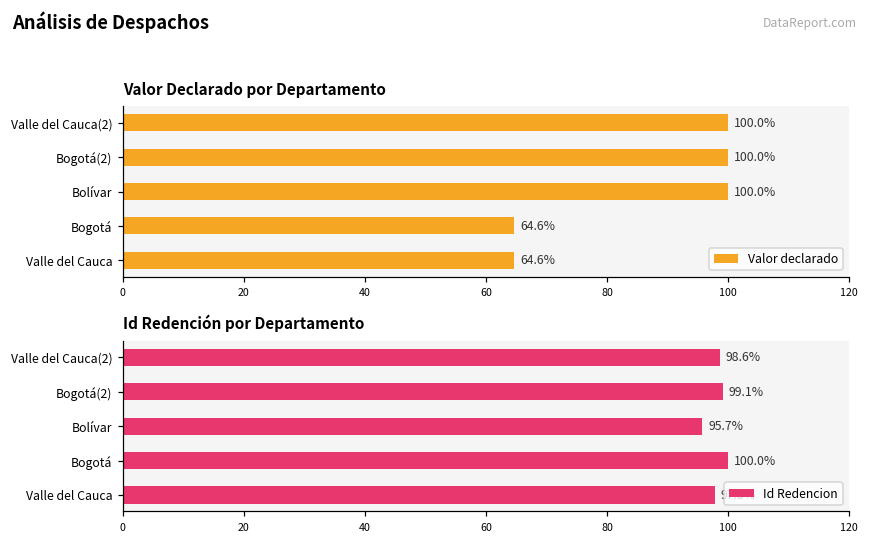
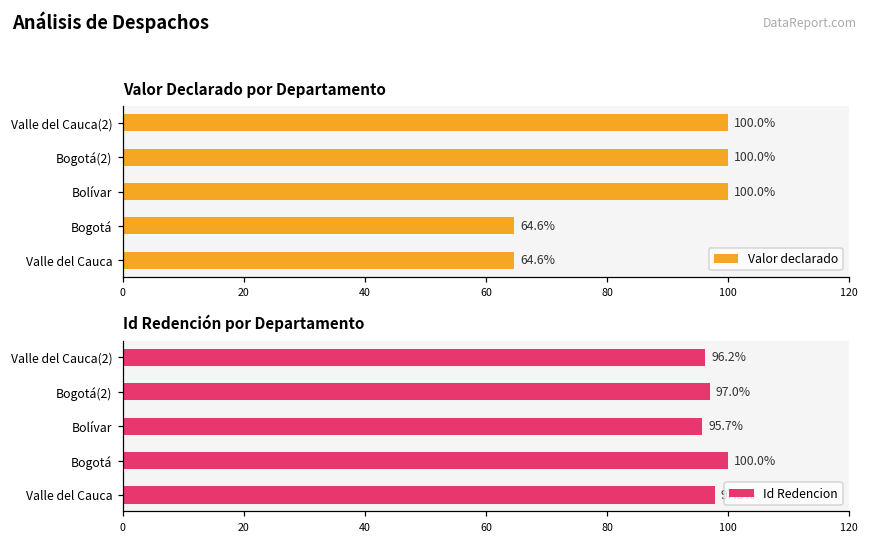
  {
    "Valor Declarado por Departamento": {
      "Valle del Cauca(2)": "100.0%",
      "Bogotá(2)": "100.0%",
      "Bolívar": "100.0%",
      "Bogotá": "64.6%",
      "Valle del Cauca": "64.6%"
    },
    "Id Redención por Departamento": {
-     "Valle del Cauca(2)": "98.6%",
-     "Bogotá(2)": "99.1%",
+     "Valle del Cauca(2)": "96.2%",
+     "Bogotá(2)": "97.0%",
      "Bolívar": "95.7%",
      "Bogotá": "100.0%"
    }
  }
